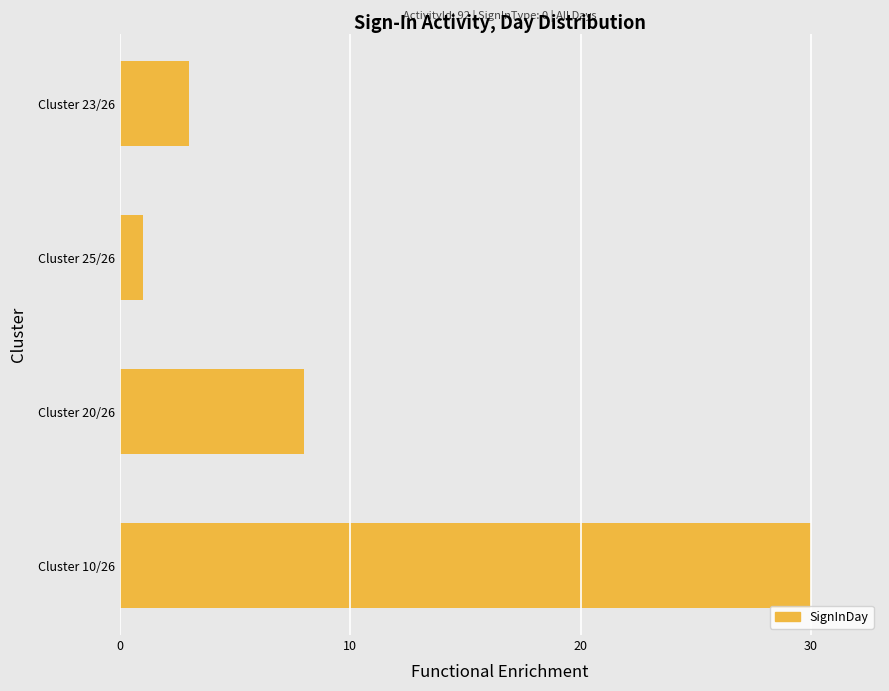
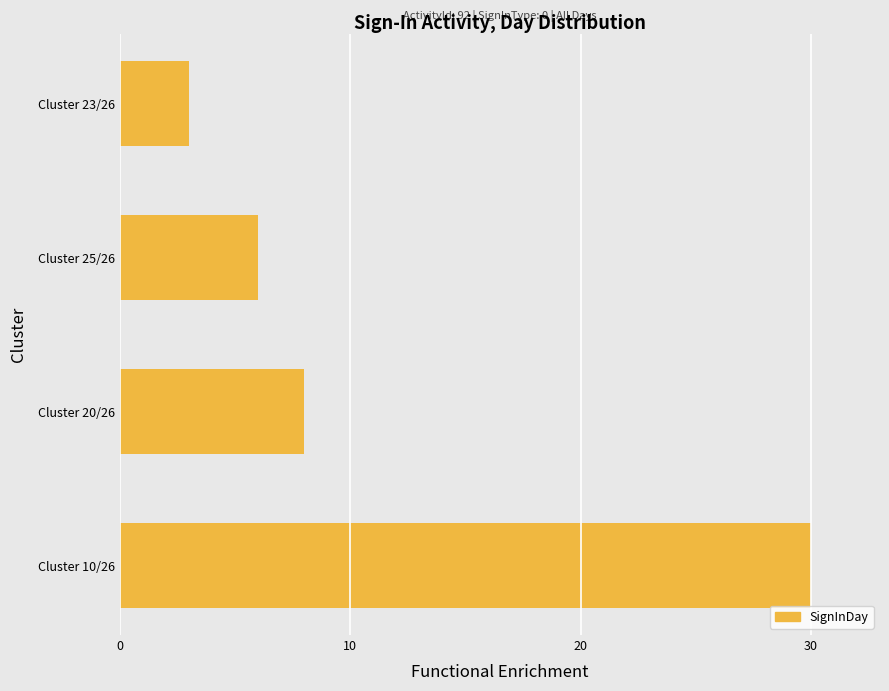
  {
    "Cluster 23/26": 3,
-   "Cluster 25/26": 1,
+   "Cluster 25/26": 6,
    "Cluster 20/26": 8,
    "Cluster 10/26": 30
  }
